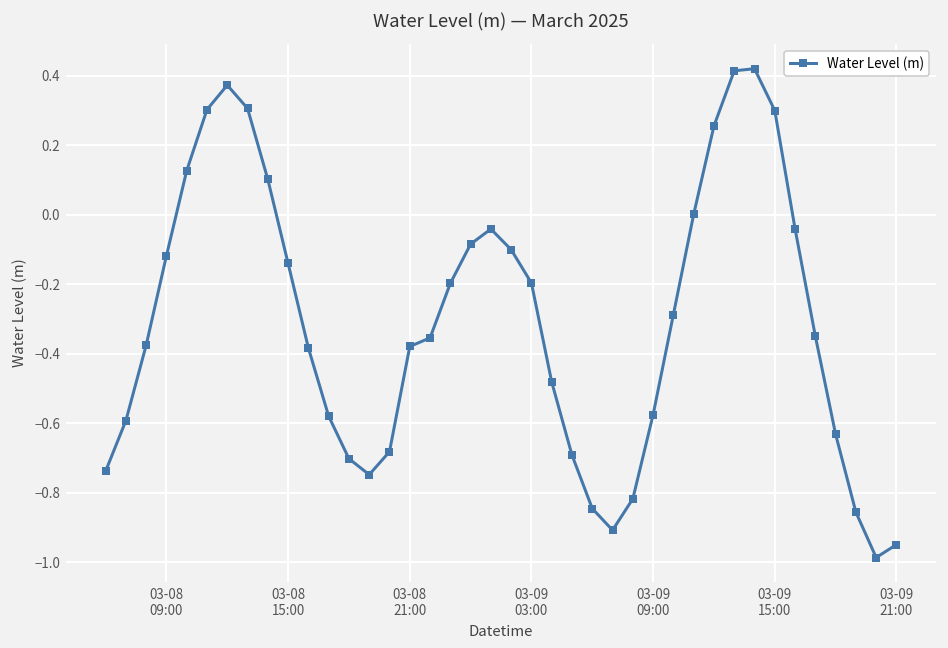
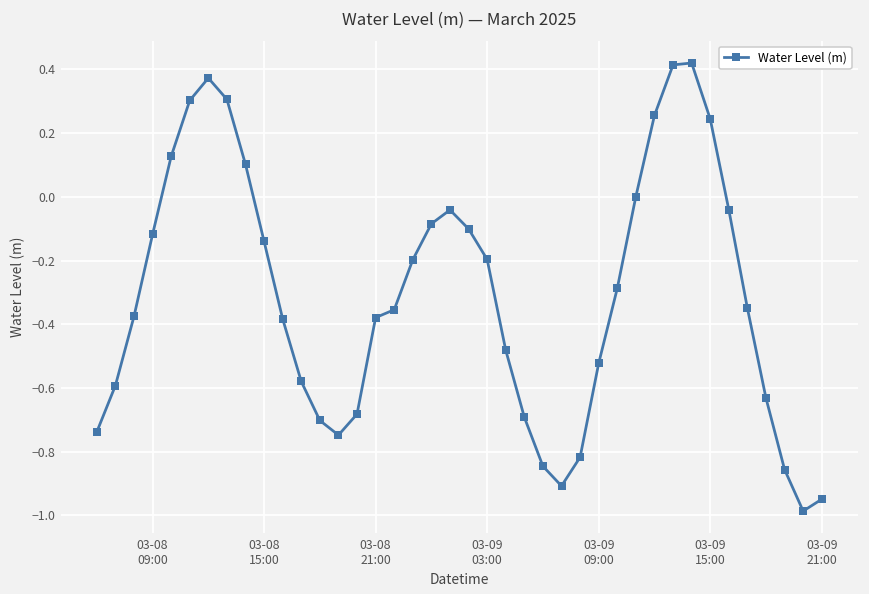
  {
    "03-08 09:00": -0.12,
    "03-08 15:00": -0.14,
    "03-08 21:00": -0.38,
    "03-09 03:00": -0.20,
-   "03-09 09:00": -0.58,
-   "03-09 15:00": 0.30,
+   "03-09 09:00": -0.52,
+   "03-09 15:00": 0.24,
    "03-09 21:00": -0.95
  }
